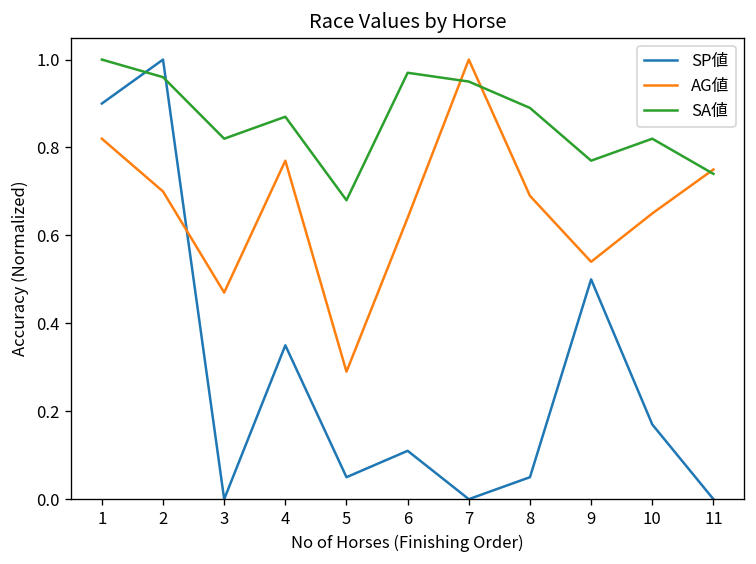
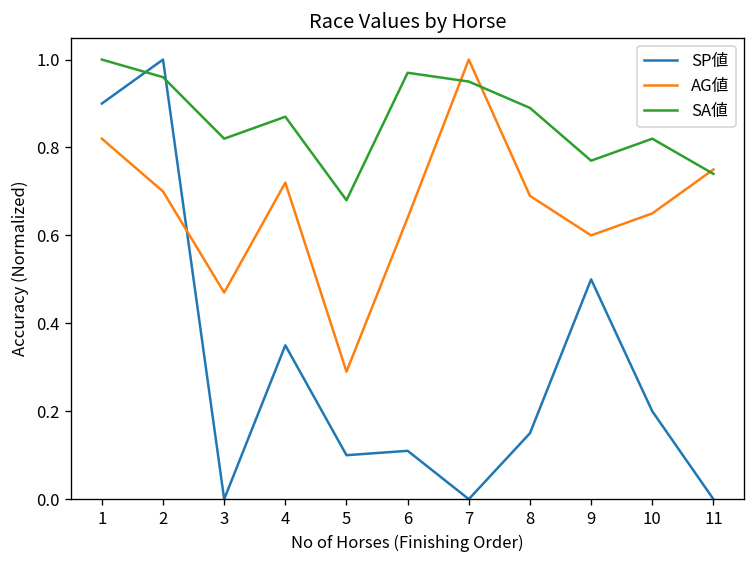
  {
    "SP値": {
      "1": 0.90,
      "2": 1.00,
      "3": 0.00,
      "4": 0.35,
-     "5": 0.05,
+     "5": 0.10,
      "6": 0.11,
      "7": 0.00,
-     "8": 0.05,
+     "8": 0.15,
      "9": 0.50,
-     "10": 0.17,
+     "10": 0.20,
      "11": 0.00
    },
    "AG値": {
      "1": 0.82,
      "2": 0.70,
      "3": 0.47,
-     "4": 0.77,
+     "4": 0.72,
      "5": 0.29,
      "6": 0.64,
      "7": 1.00,
      "8": 0.69,
-     "9": 0.54,
+     "9": 0.60,
      "10": 0.65,
      "11": 0.75
    },
    "SA値": {
      "1": 1.00,
      "2": 0.96,
      "3": 0.82,
      "4": 0.87,
      "5": 0.68,
      "6": 0.97,
      "7": 0.95,
      "8": 0.89,
      "9": 0.77,
      "10": 0.82,
      "11": 0.74
    }
  }
